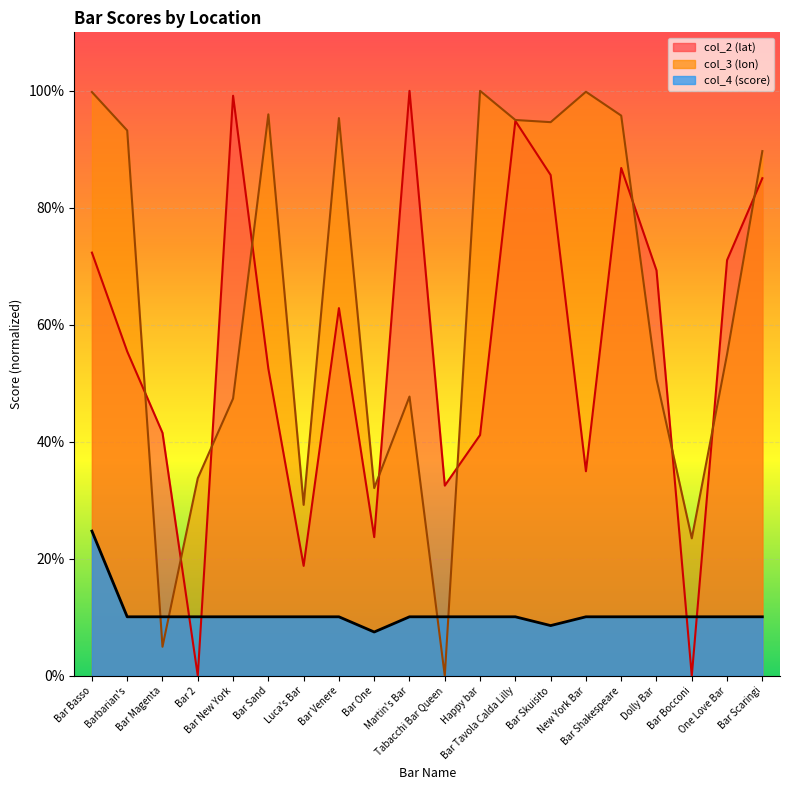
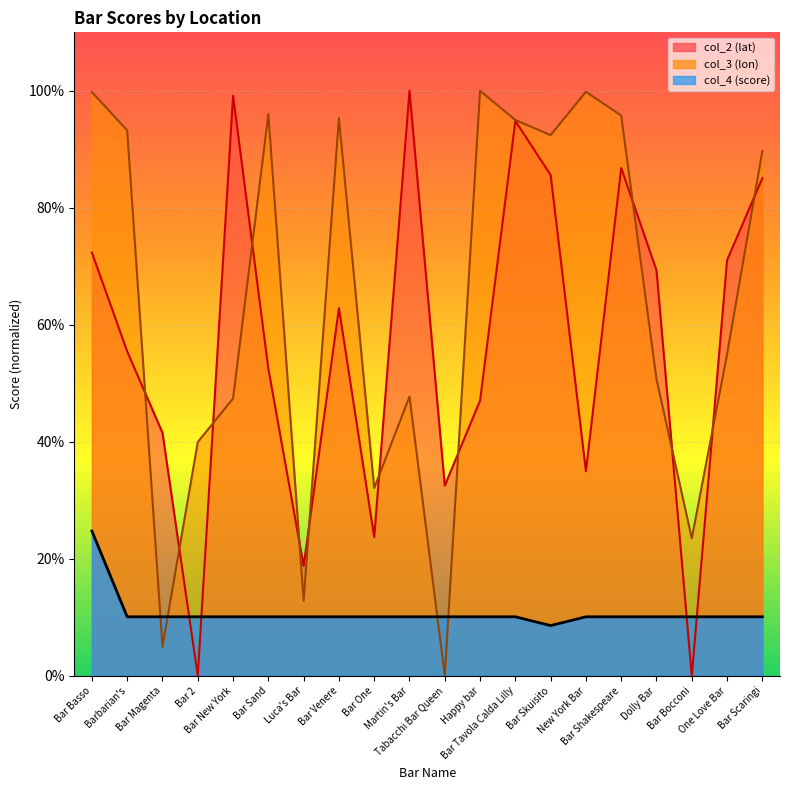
  {
    "col_2 (lat)": {
      "Bar Basso": "72%",
      "Barbarian's": "55%",
      "Bar Magenta": "42%",
      "Bar 2": "0%",
      "Bar New York": "99%",
      "Bar Sand": "53%",
      "Luca's Bar": "19%",
      "Bar Venere": "63%",
      "Bar One": "24%",
      "Martin's Bar": "100%",
      "Tabacchi Bar Queen": "33%",
-     "Happy bar": "41%",
+     "Happy bar": "47%",
      "Bar Skuisito": "86%",
      "New York Bar": "35%",
      "Bar Shakespeare": "87%",
      "Dolly Bar": "69%",
      "Bar Bocconi": "0%",
      "One Love Bar": "71%",
      "Bar Scaringi": "85%"
    },
    "col_3 (lon)": {
      "Bar Basso": "100%",
      "Barbarian's": "93%",
      "Bar Magenta": "5%",
-     "Bar 2": "34%",
+     "Bar 2": "40%",
      "Bar New York": "47%",
      "Bar Sand": "96%",
-     "Luca's Bar": "29%",
+     "Luca's Bar": "13%",
      "Bar Venere": "95%",
      "Bar One": "32%",
      "Martin's Bar": "48%",
      "Tabacchi Bar Queen": "0%",
      "Happy bar": "100%",
-     "Bar Skuisito": "95%",
+     "Bar Skuisito": "92%",
      "New York Bar": "100%",
      "Bar Shakespeare": "96%",
      "Dolly Bar": "51%",
      "Bar Bocconi": "24%",
      "One Love Bar": "55%",
      "Bar Scaringi": "90%"
    },
    "col_4 (score)": {
      "Bar Basso": "25%",
      "Barbarian's": "10%",
      "Bar Magenta": "10%",
      "Bar 2": "10%",
      "Bar New York": "10%",
      "Bar Sand": "10%",
      "Luca's Bar": "10%",
      "Bar Venere": "10%",
-     "Bar One": "8%",
+     "Bar One": "10%",
      "Martin's Bar": "10%",
      "Tabacchi Bar Queen": "10%",
      "Happy bar": "10%",
      "Bar Tavola Calda Lilly": "10%",
      "Bar Skuisito": "9%",
      "New York Bar": "10%",
      "Bar Shakespeare": "10%",
      "Dolly Bar": "10%",
      "Bar Bocconi": "10%",
      "One Love Bar": "10%",
      "Bar Scaringi": "10%"
    }
  }
